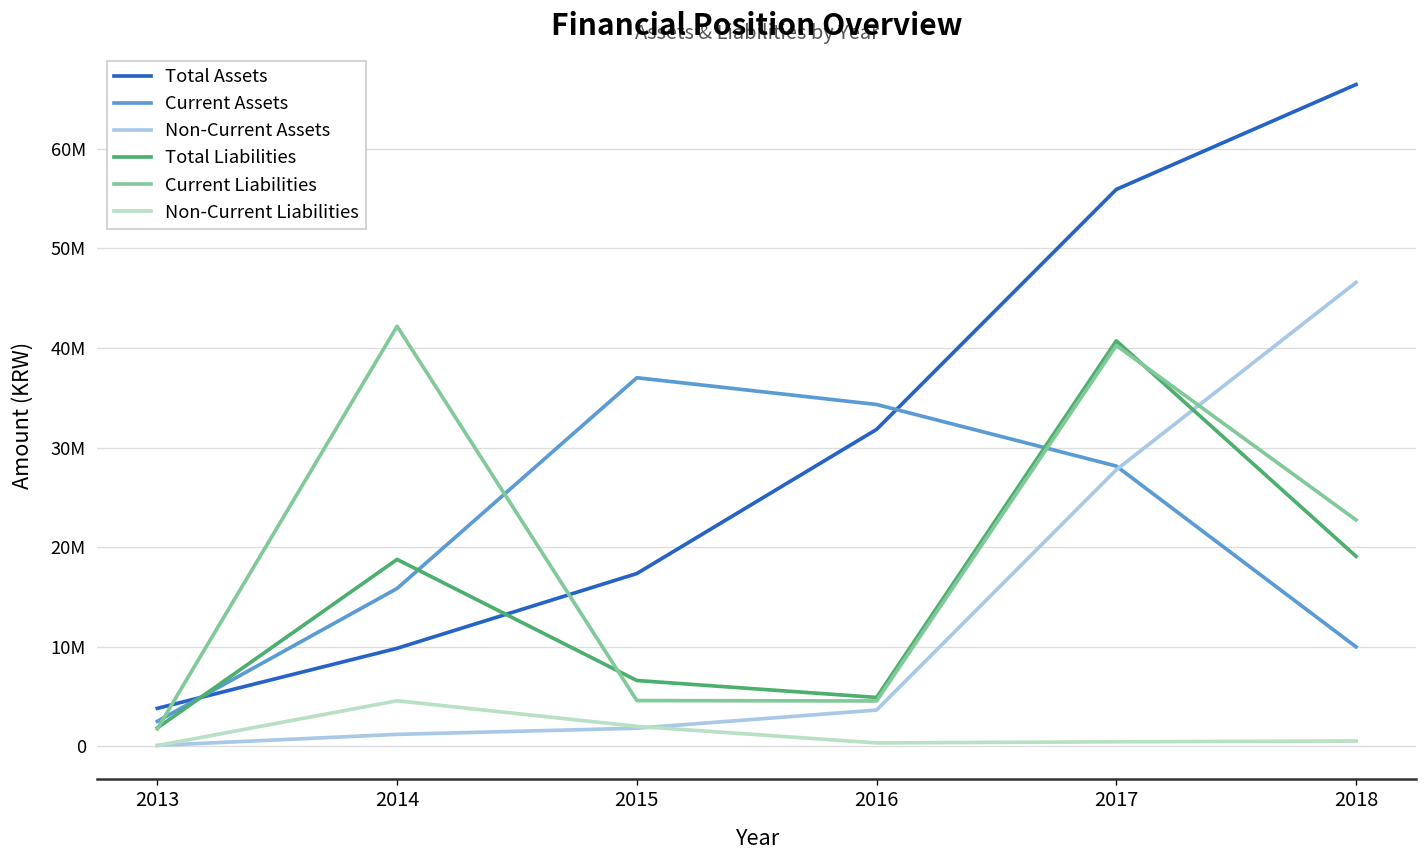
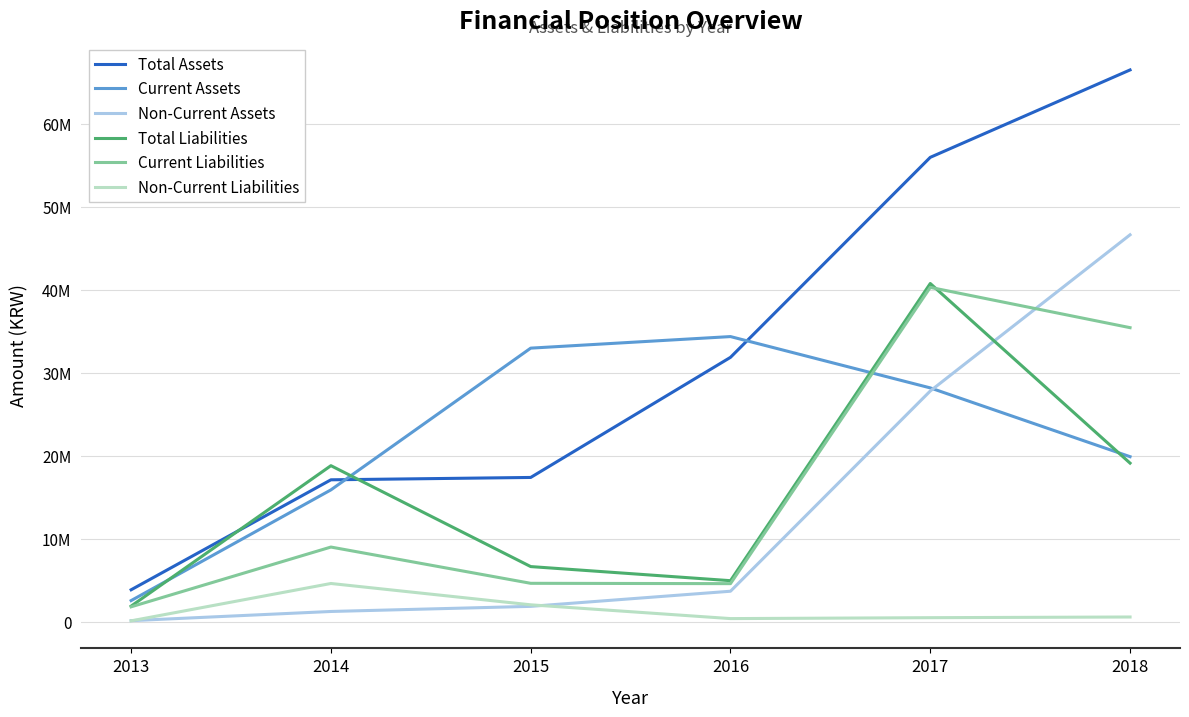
  {
    "Total Assets": {
      "2013": 4000000,
-     "2014": 10000000,
+     "2014": 17000000,
      "2015": 17000000,
      "2016": 32000000,
      "2017": 56000000,
      "2018": 66000000
    },
    "Current Assets": {
      "2013": 3000000,
      "2014": 16000000,
-     "2015": 37000000,
+     "2015": 33000000,
      "2016": 34000000,
      "2017": 28000000,
-     "2018": 10000000
+     "2018": 20000000
    },
    "Total Liabilities": {
      "2014": 19000000,
      "2015": 7000000,
      "2016": 5000000,
      "2017": 41000000,
      "2018": 19000000
    },
    "Current Liabilities": {
-     "2014": 42000000,
+     "2014": 9000000,
      "2015": 5000000,
      "2016": 5000000,
      "2017": 40000000,
-     "2018": 23000000
+     "2018": 35000000
    }
  }
